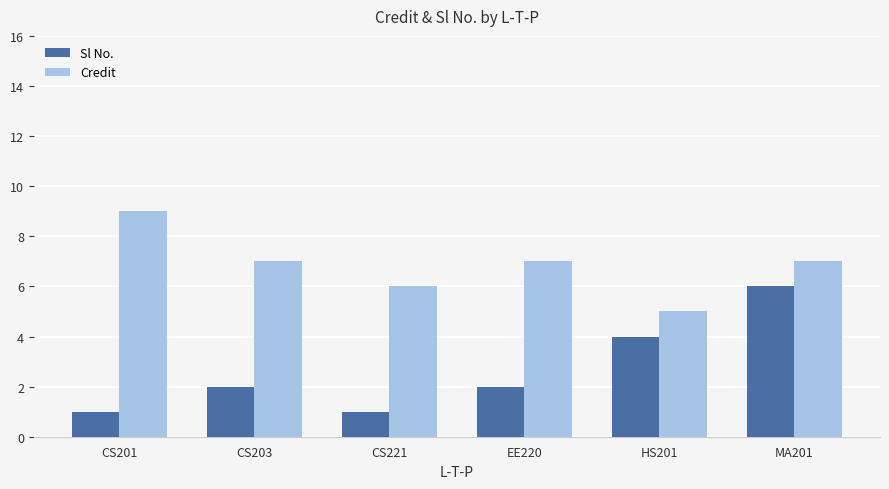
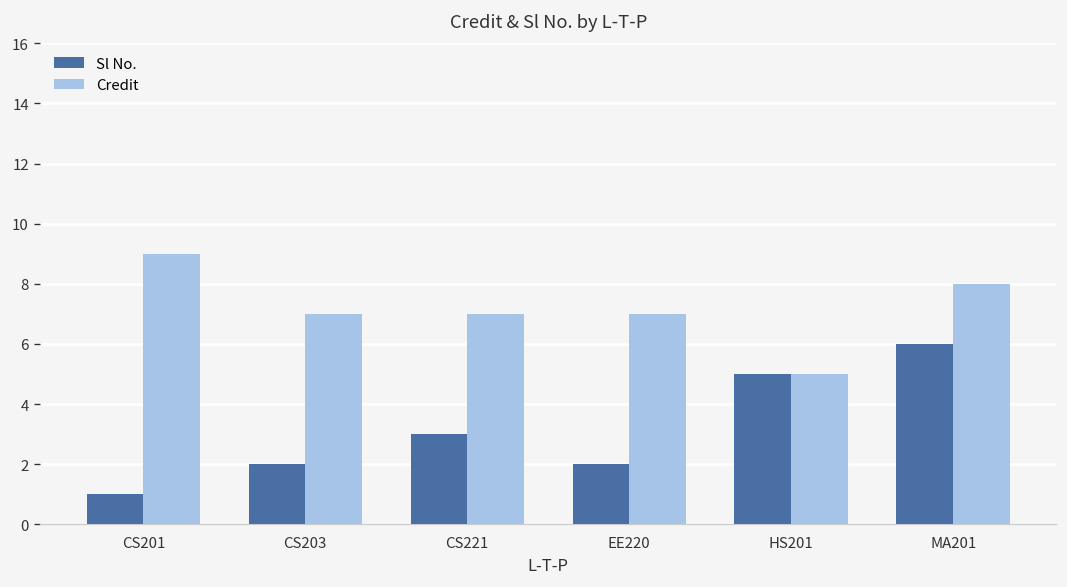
  {
    "Sl No.": {
      "CS201": 1,
      "CS203": 2,
-     "CS221": 1,
+     "CS221": 3,
      "EE220": 2,
-     "HS201": 4,
+     "HS201": 5,
      "MA201": 6
    },
    "Credit": {
      "CS201": 9,
      "CS203": 7,
-     "CS221": 6,
+     "CS221": 7,
      "EE220": 7,
      "HS201": 5,
-     "MA201": 7
+     "MA201": 8
    }
  }
